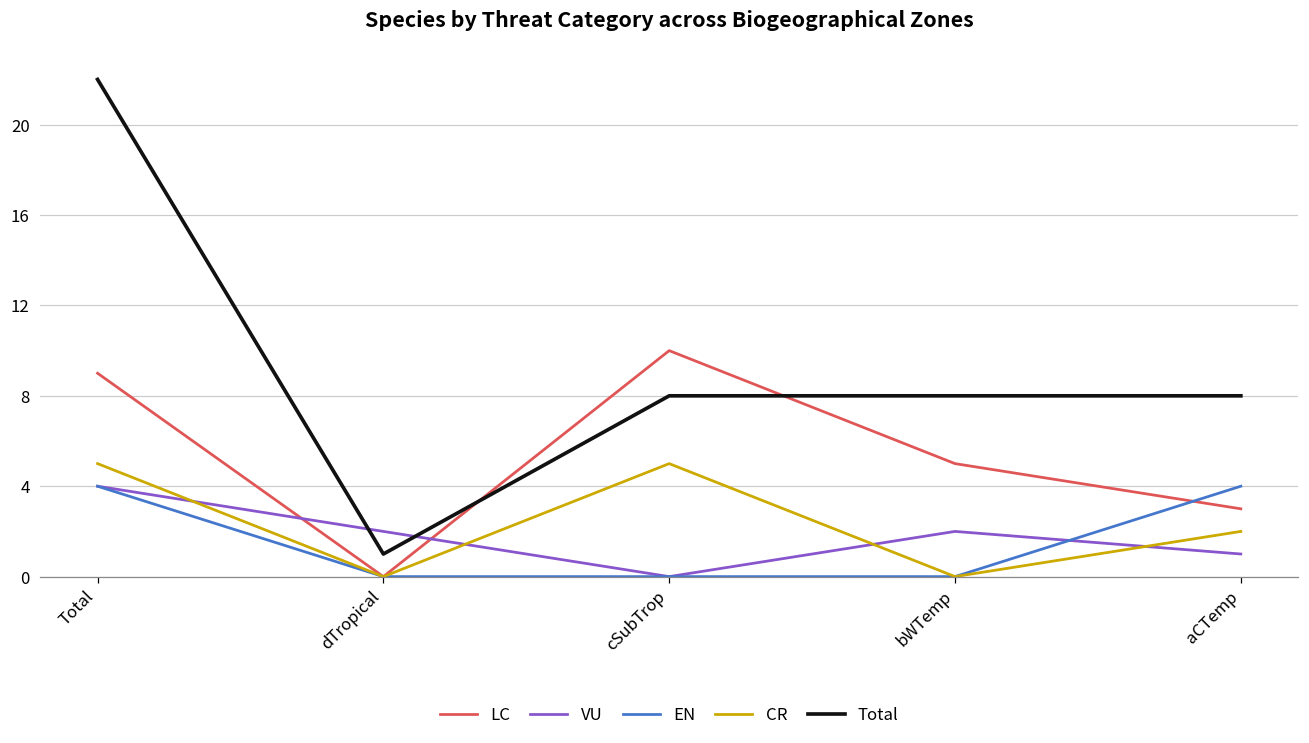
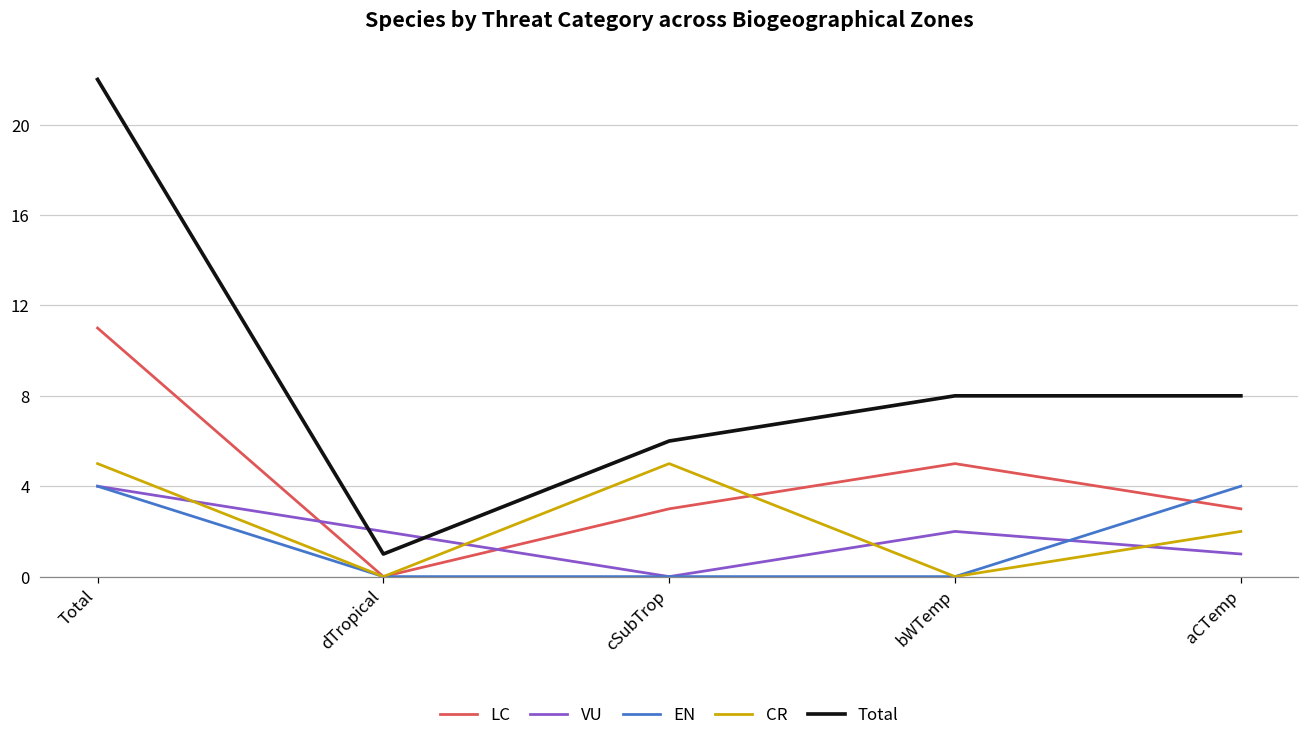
  {
    "LC": {
-     "Total": 9,
-     "cSubTrop": 10,
+     "Total": 11,
+     "cSubTrop": 3,
      "bWTemp": 5,
      "aCTemp": 3
    },
    "VU": {
      "dTropical": 2,
      "bWTemp": 2,
      "aCTemp": 1
    },
    "EN": {
      "aCTemp": 4
    },
    "CR": {
      "Total": 5,
      "cSubTrop": 5,
      "aCTemp": 2
    },
    "Total": {
      "Total": 22,
      "dTropical": 1,
-     "cSubTrop": 8,
+     "cSubTrop": 6,
      "bWTemp": 8,
      "aCTemp": 8
    }
  }
